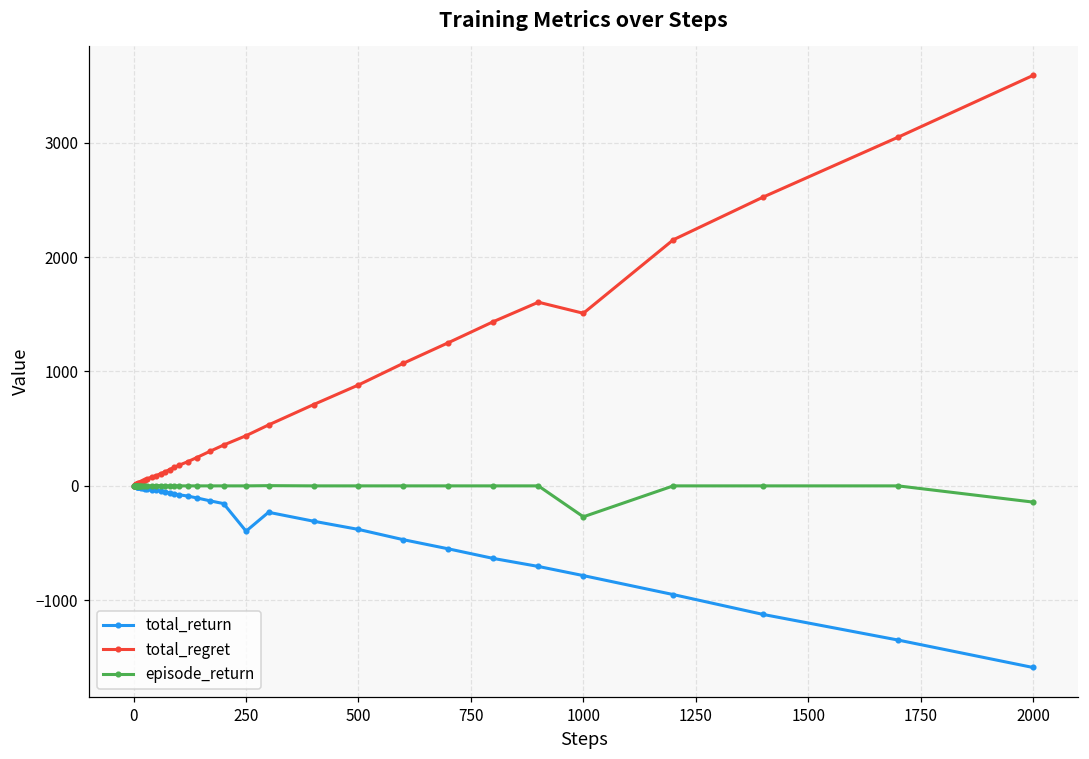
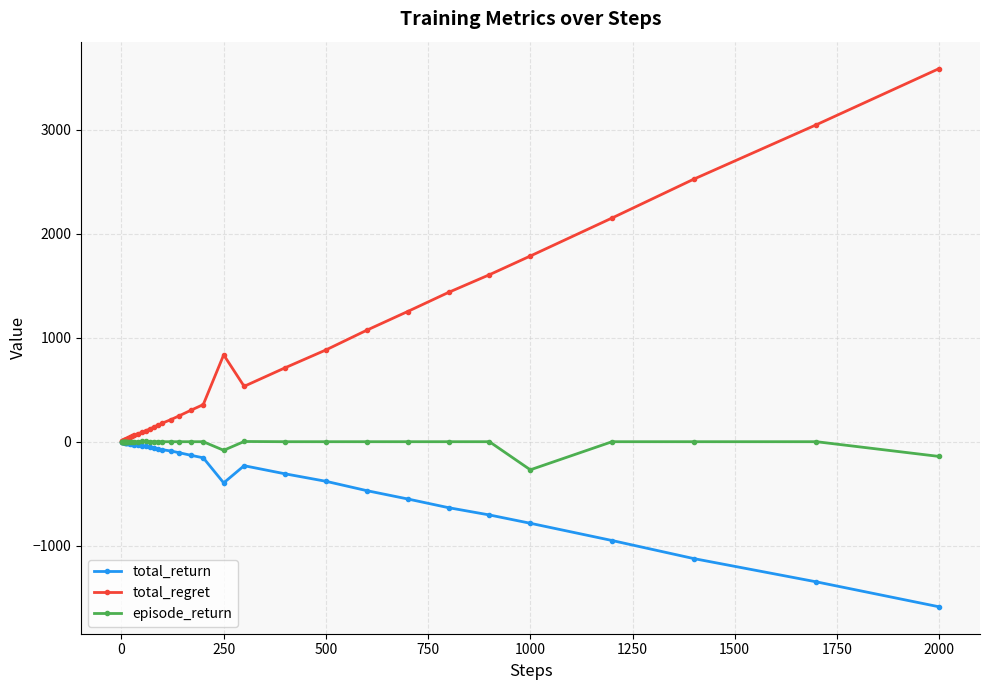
  {
    "total_return": {
      "250": -400,
      "500": -380,
      "1000": -790,
      "2000": -1590
    },
    "total_regret": {
-     "250": 440,
+     "250": 830,
      "500": 880,
-     "1000": 1510,
+     "1000": 1790,
      "2000": 3590
    },
    "episode_return": {
-     "250": 0,
+     "250": -80,
      "500": 0,
      "1000": -270,
      "2000": -140
    }
  }
